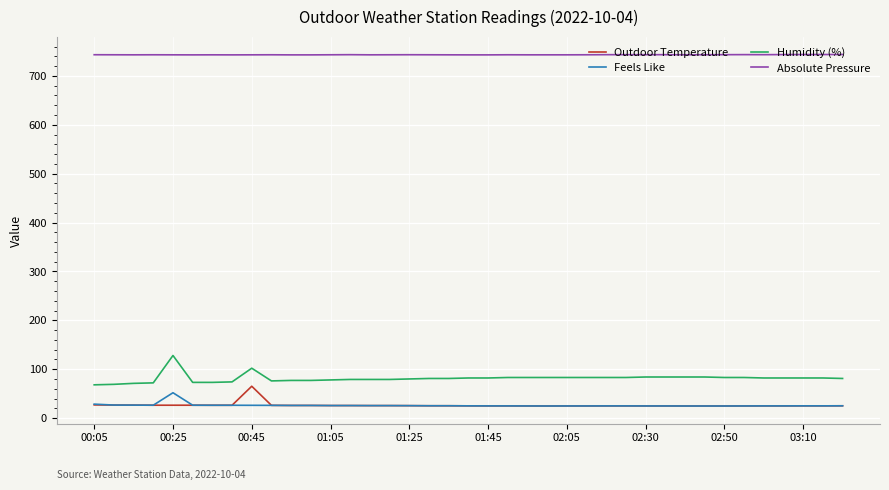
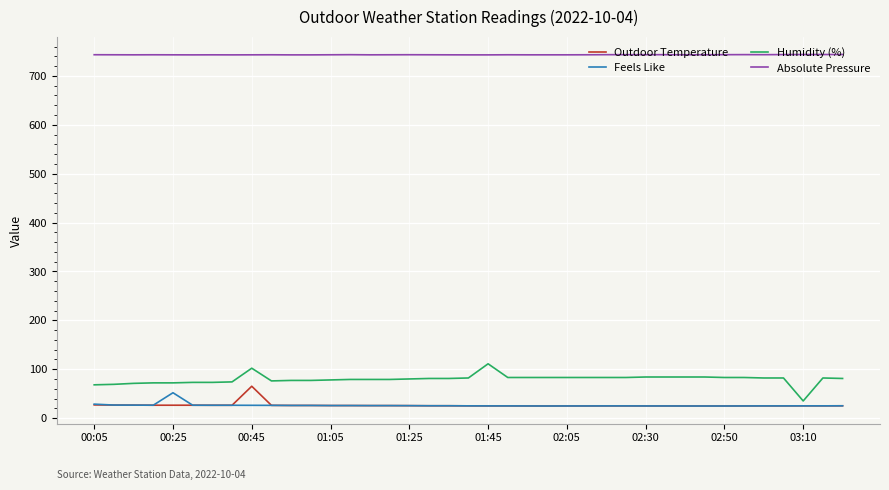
  {
    "Outdoor Temperature": {
      "00:25": 30,
      "00:45": 70
    },
    "Feels Like": {
      "00:25": 50,
      "00:45": 30
    },
    "Humidity (%)": {
      "00:05": 70,
-     "00:25": 130,
+     "00:25": 70,
      "00:45": 100,
      "01:05": 80,
      "01:25": 80,
-     "01:45": 80,
+     "01:45": 110,
      "02:05": 80,
      "02:30": 80,
      "02:50": 80,
-     "03:10": 80
+     "03:10": 40
    },
    "Absolute Pressure": {
      "00:05": 740,
      "00:25": 740,
      "00:45": 740,
      "01:05": 740,
      "01:25": 740,
      "01:45": 740,
      "02:05": 740,
      "02:30": 740,
      "02:50": 740,
      "03:10": 740
    }
  }
